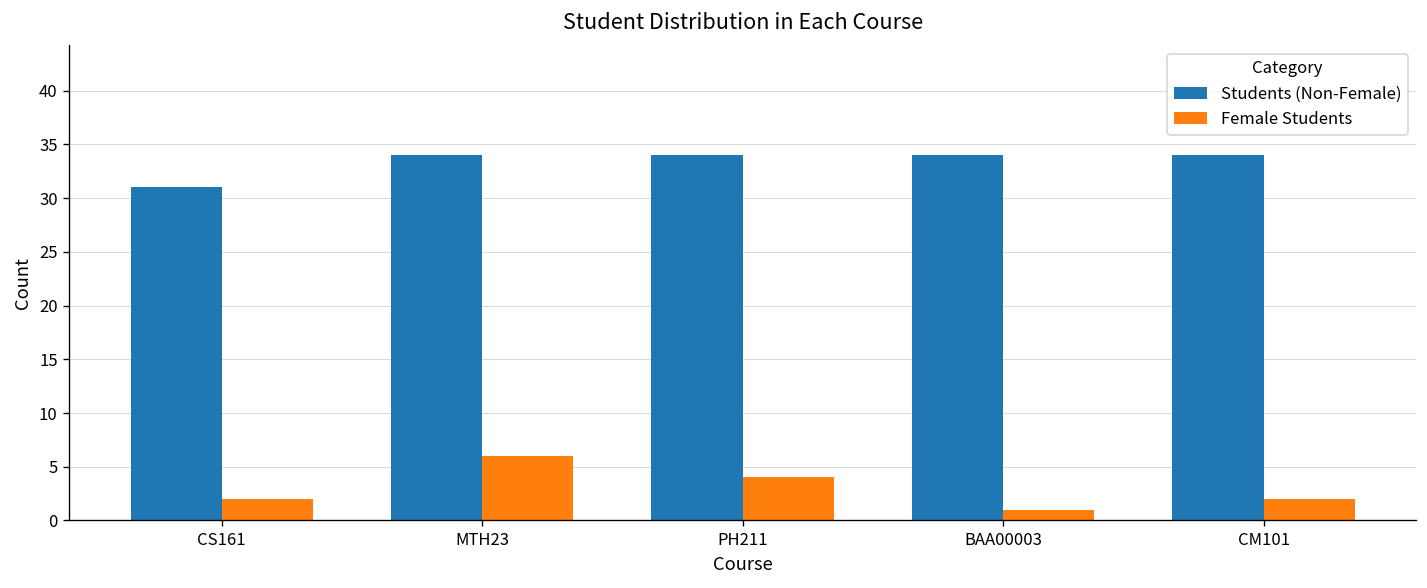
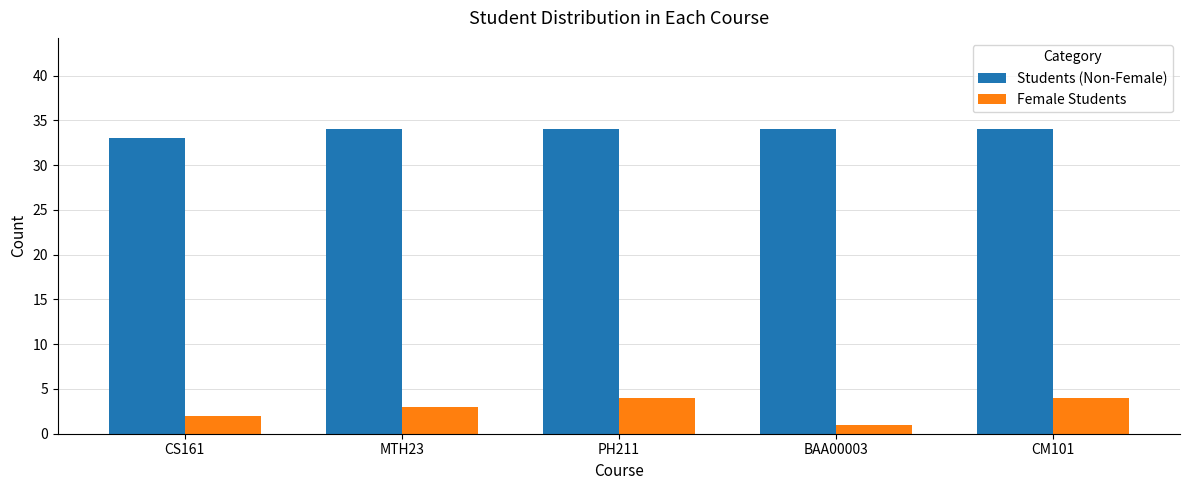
  {
    "Students (Non-Female)": {
-     "CS161": 31,
+     "CS161": 33,
      "MTH23": 34,
      "PH211": 34,
      "BAA00003": 34,
      "CM101": 34
    },
    "Female Students": {
      "CS161": 2,
-     "MTH23": 6,
+     "MTH23": 3,
      "PH211": 4,
      "BAA00003": 1,
-     "CM101": 2
+     "CM101": 4
    }
  }
